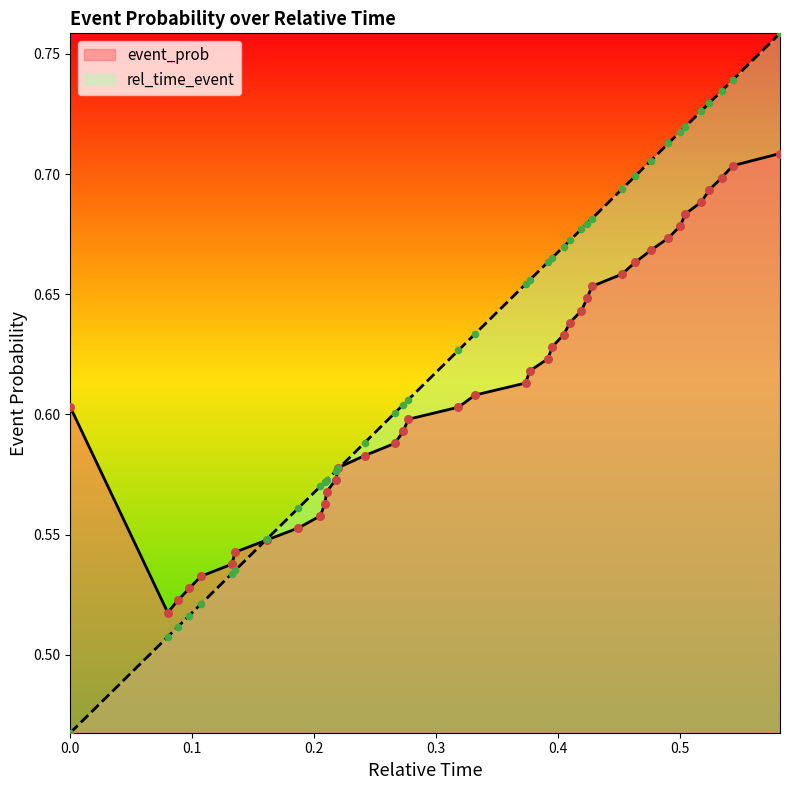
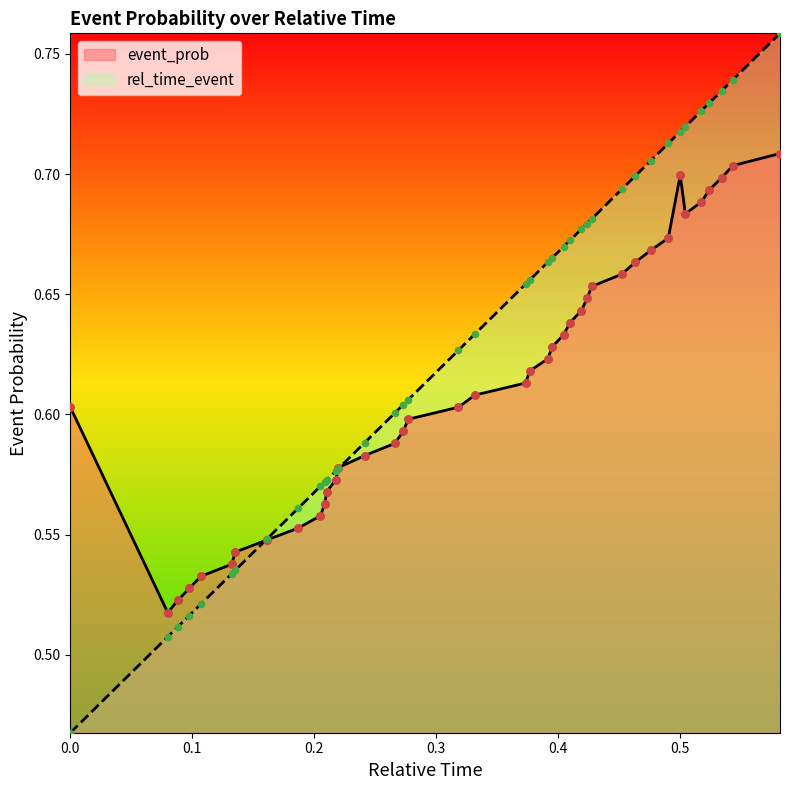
  {
    "event_prob": {
      "0.0": 0.603,
-     "0.5": 0.678
+     "0.5": 0.700
    },
    "rel_time_event": {
      "0.0": 0.468,
      "0.5": 0.718
    }
  }
